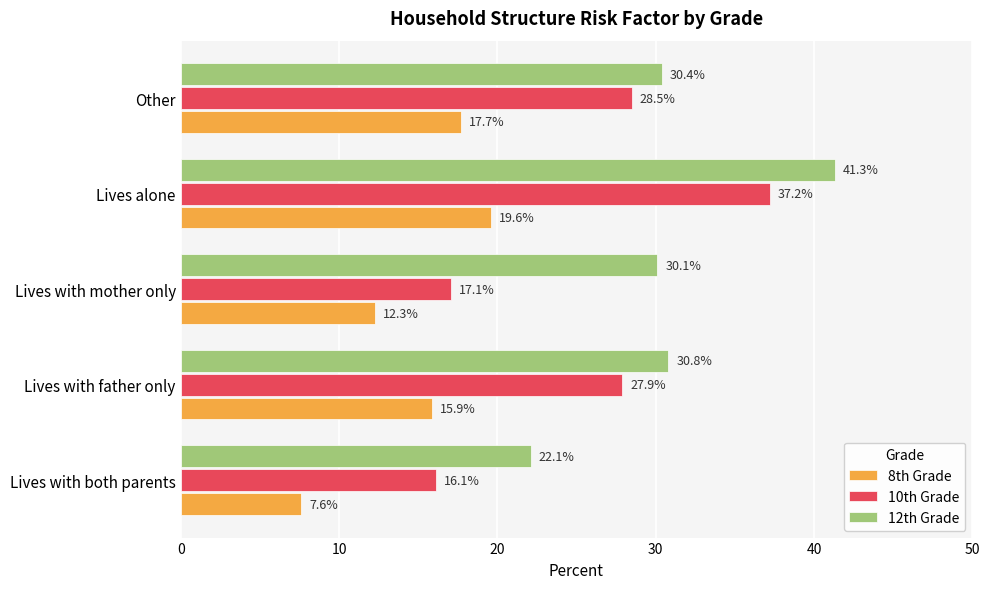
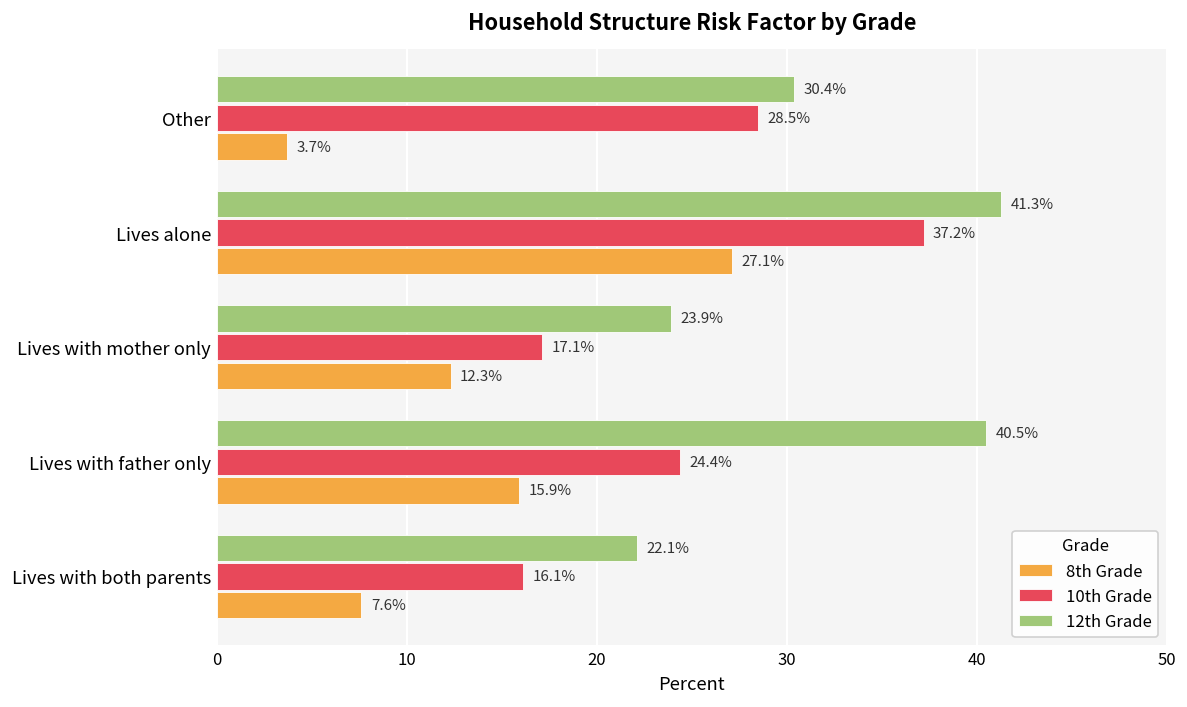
  {
    "8th Grade": {
-     "Other": "17.7%",
-     "Lives alone": "19.6%",
+     "Other": "3.7%",
+     "Lives alone": "27.1%",
      "Lives with mother only": "12.3%",
      "Lives with father only": "15.9%",
      "Lives with both parents": "7.6%"
    },
    "10th Grade": {
      "Other": "28.5%",
      "Lives alone": "37.2%",
      "Lives with mother only": "17.1%",
-     "Lives with father only": "27.9%",
+     "Lives with father only": "24.4%",
      "Lives with both parents": "16.1%"
    },
    "12th Grade": {
      "Other": "30.4%",
      "Lives alone": "41.3%",
-     "Lives with mother only": "30.1%",
-     "Lives with father only": "30.8%",
+     "Lives with mother only": "23.9%",
+     "Lives with father only": "40.5%",
      "Lives with both parents": "22.1%"
    }
  }
